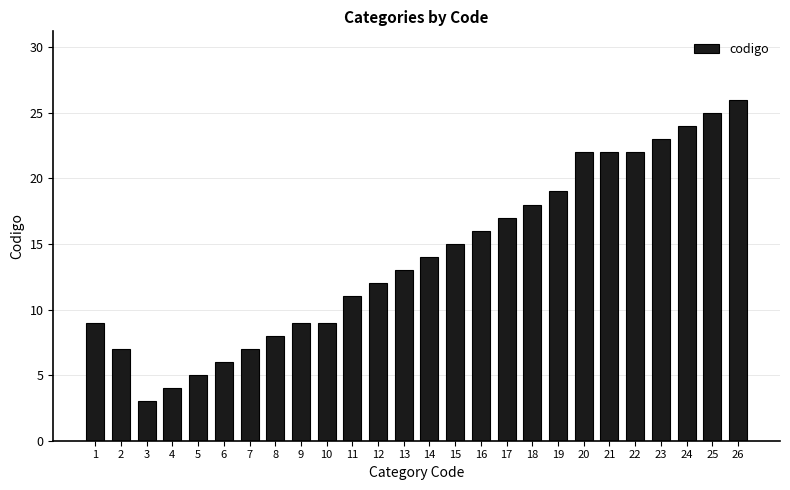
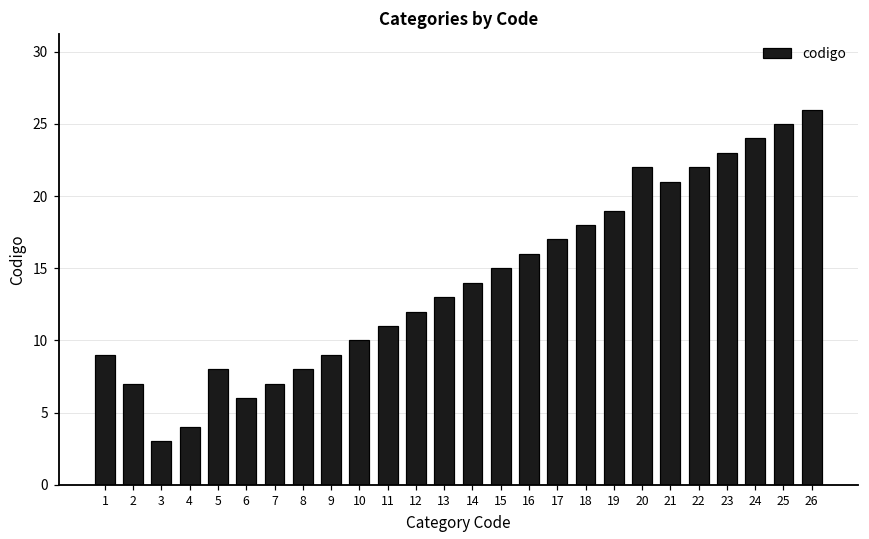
  {
    "1": 9,
    "2": 7,
    "3": 3,
    "4": 4,
-   "5": 5,
+   "5": 8,
    "6": 6,
    "7": 7,
    "8": 8,
    "9": 9,
-   "10": 9,
+   "10": 10,
    "11": 11,
    "12": 12,
    "13": 13,
    "14": 14,
    "15": 15,
    "16": 16,
    "17": 17,
    "18": 18,
    "19": 19,
    "20": 22,
-   "21": 22,
+   "21": 21,
    "22": 22,
    "23": 23,
    "24": 24,
    "25": 25,
    "26": 26
  }
